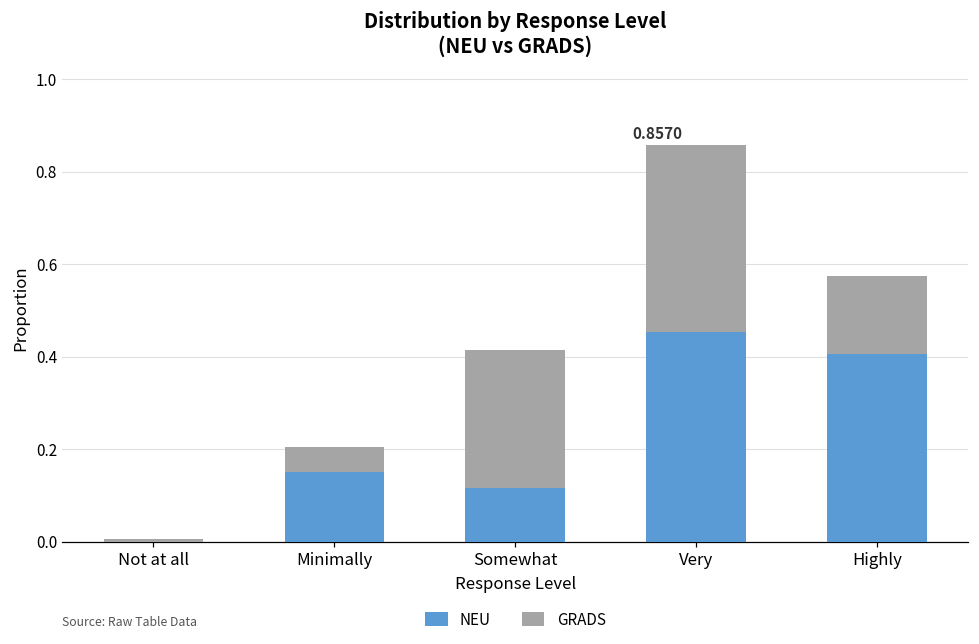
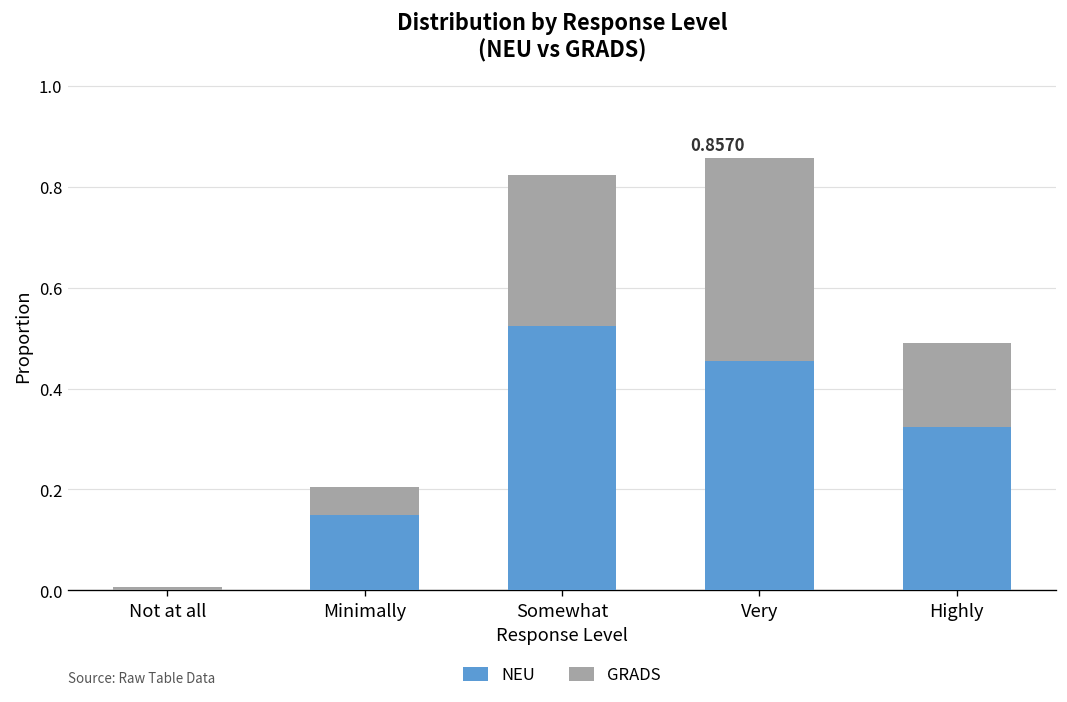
  {
    "NEU": {
      "Not at all": 0.00,
      "Minimally": 0.15,
-     "Somewhat": 0.12,
+     "Somewhat": 0.52,
      "Very": 0.45,
-     "Highly": 0.41
+     "Highly": 0.32
    },
    "GRADS": {
      "Not at all": 0.01,
      "Minimally": 0.05,
      "Somewhat": 0.30,
      "Highly": 0.17
    }
  }
